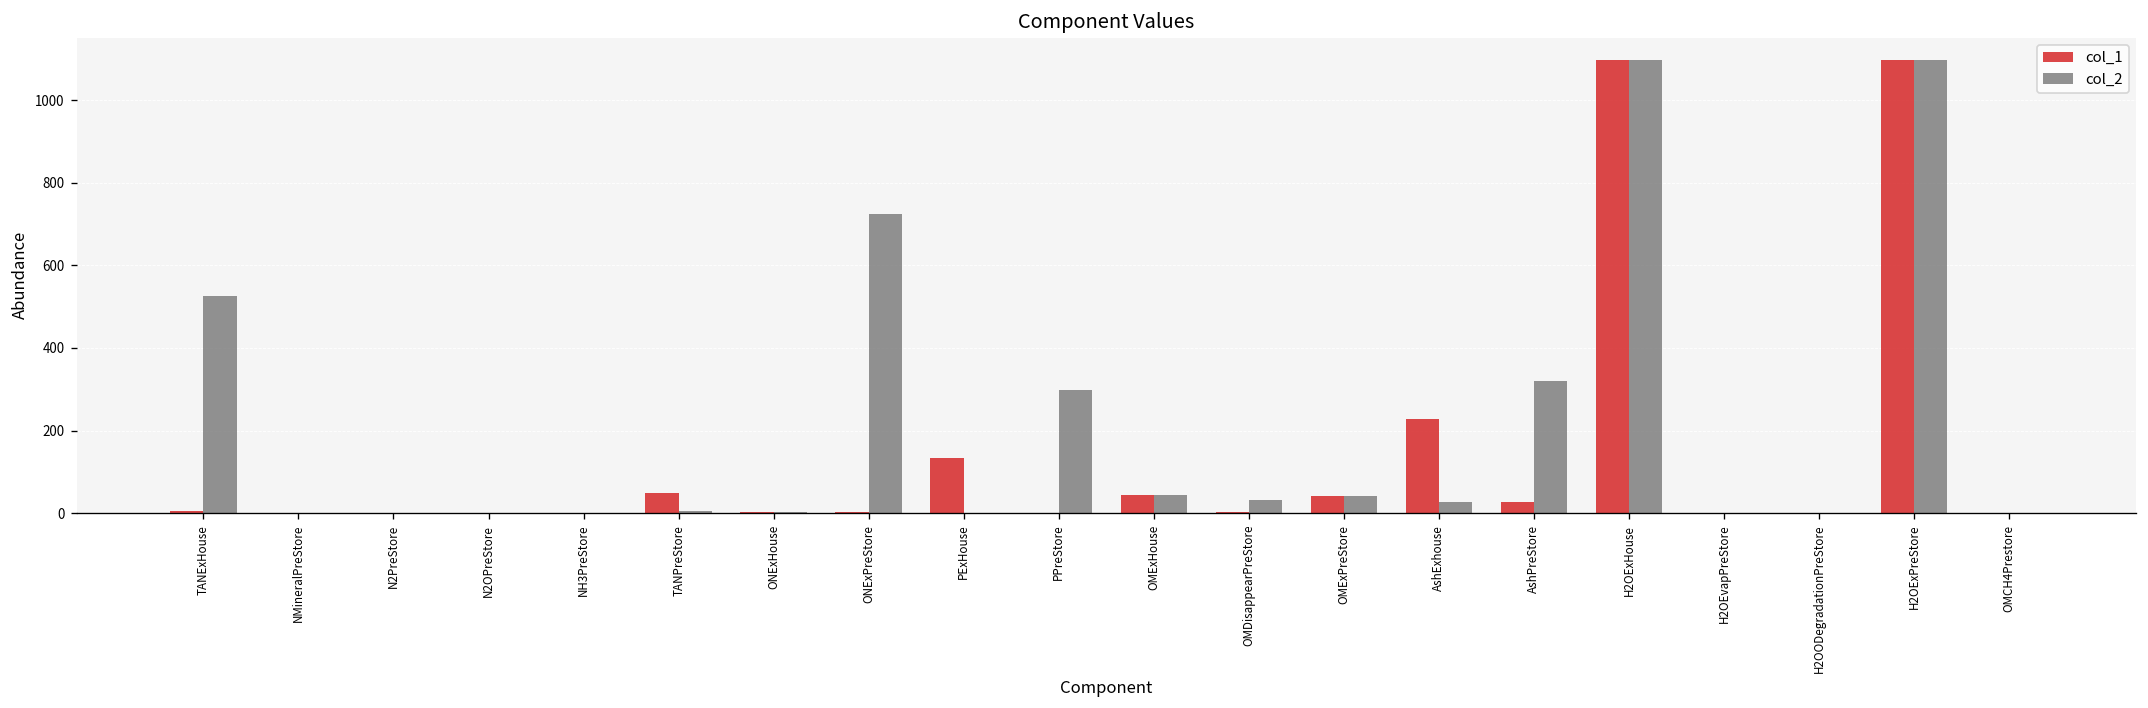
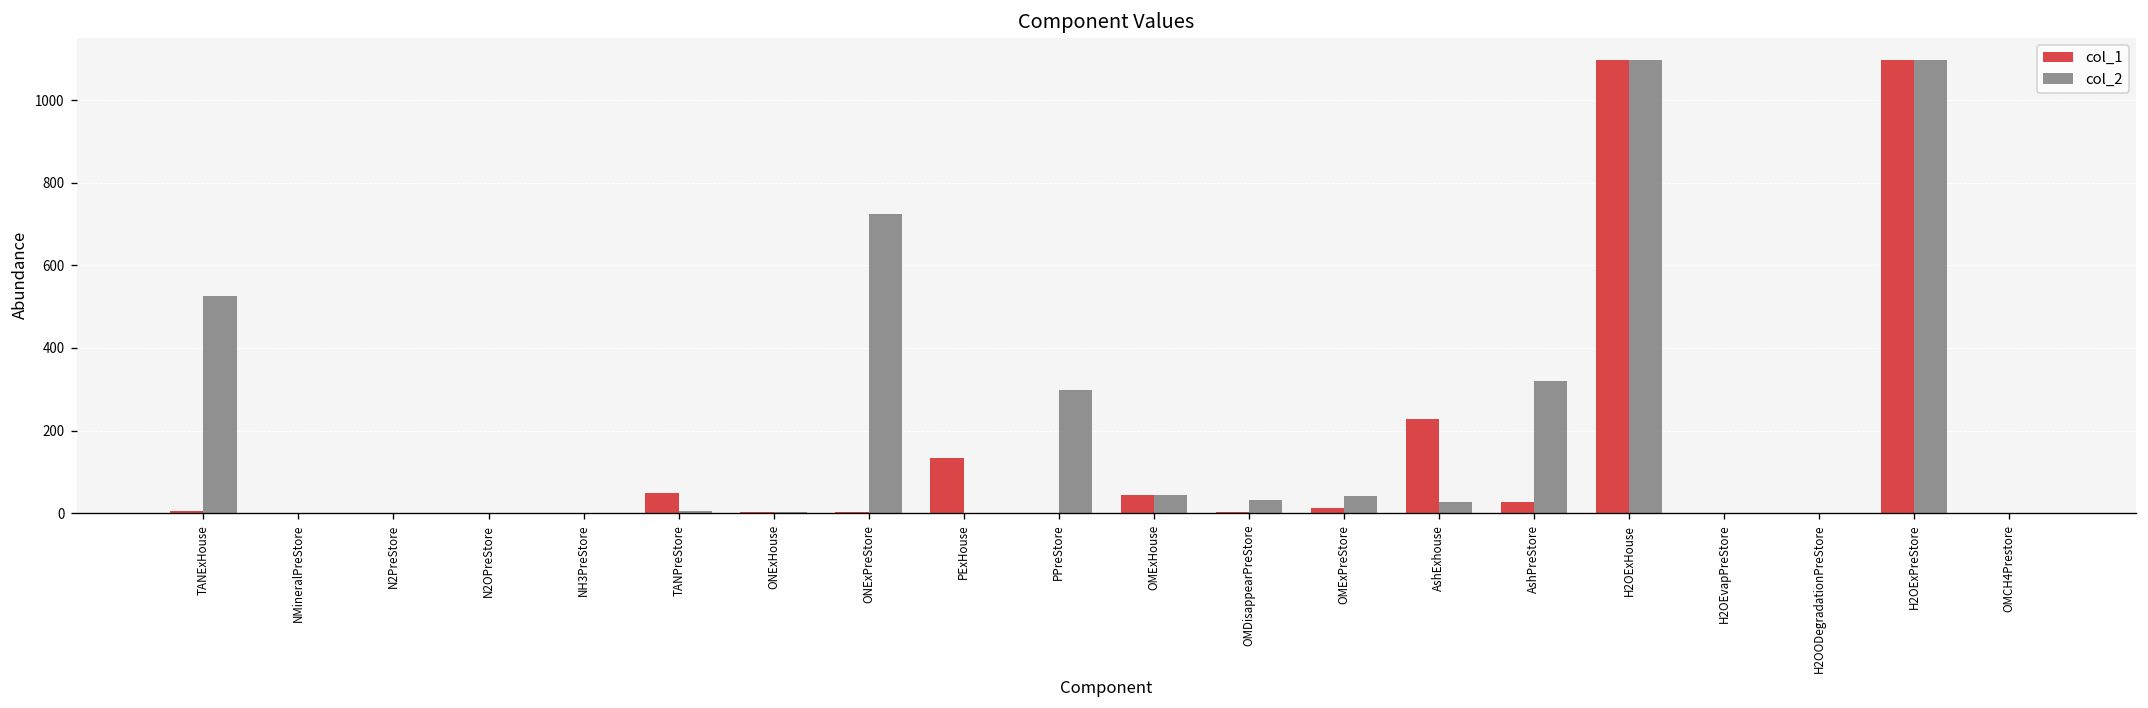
  {
    "col_1": {
      "N2PreStore": 0,
      "N2OPreStore": 0,
      "NH3PreStore": 0,
      "TANPreStore": 50,
      "PExHouse": 130,
      "OMExHouse": 40,
-     "OMExPreStore": 40,
+     "OMExPreStore": 10,
      "AshExhouse": 230,
      "AshPreStore": 30,
      "H2OExHouse": 1100,
      "H2OEvapPreStore": 0,
      "H2OExPreStore": 1100
    },
    "col_2": {
      "TANExHouse": 530,
      "N2PreStore": 0,
      "N2OPreStore": 0,
      "NH3PreStore": 0,
      "ONExPreStore": 720,
      "PPreStore": 300,
      "OMExHouse": 40,
      "OMDisappearPreStore": 30,
      "OMExPreStore": 40,
      "AshExhouse": 30,
      "AshPreStore": 320,
      "H2OExHouse": 1100,
      "H2OEvapPreStore": 0,
      "H2OExPreStore": 1100
    }
  }
